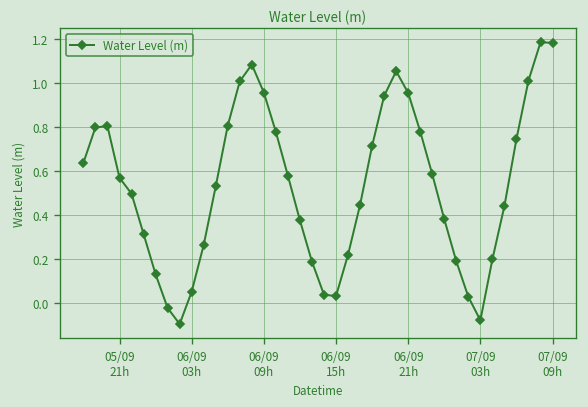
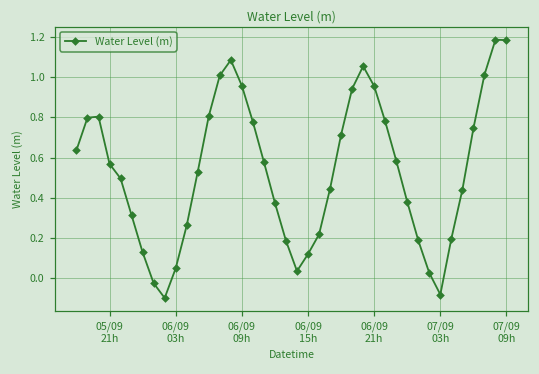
  {
    "05/09 21h": 0.57,
    "06/09 03h": 0.05,
    "06/09 09h": 0.96,
-   "06/09 15h": 0.03,
+   "06/09 15h": 0.12,
    "06/09 21h": 0.95,
    "07/09 03h": -0.08,
    "07/09 09h": 1.18
  }
